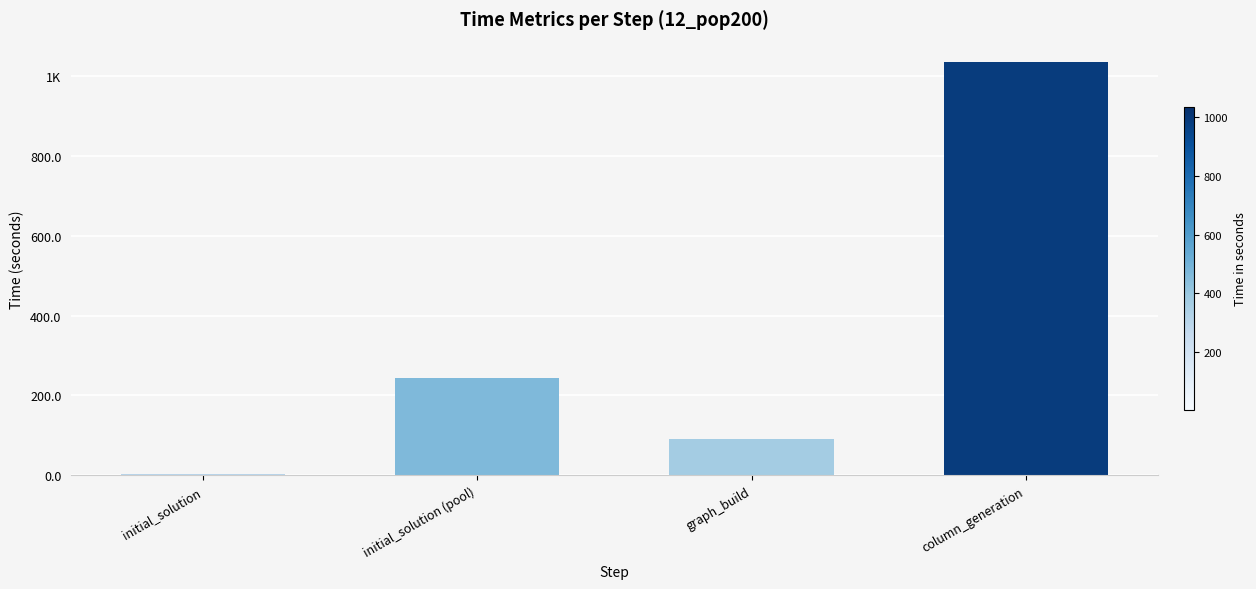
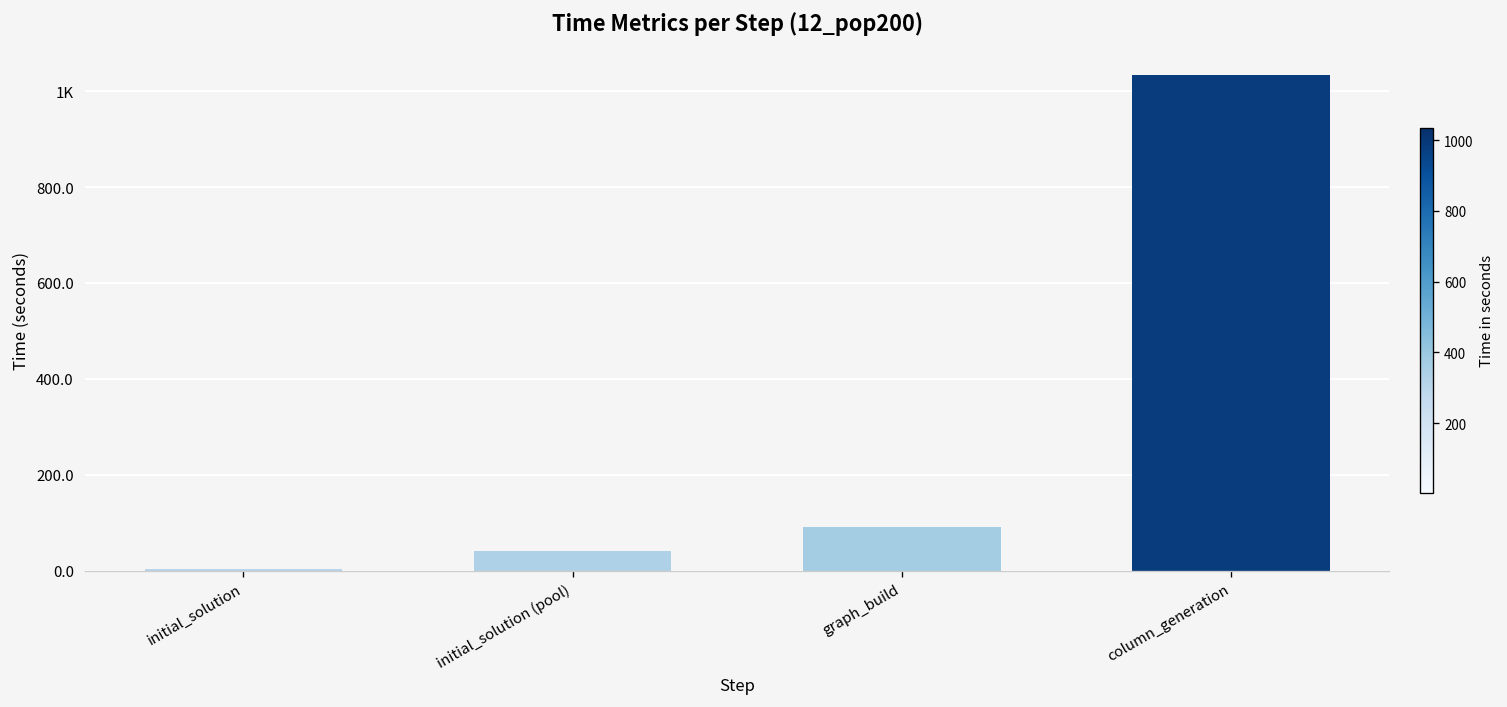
  {
-   "initial_solution (pool)": 240,
+   "initial_solution (pool)": 40,
    "graph_build": 90,
    "column_generation": 1030
  }
